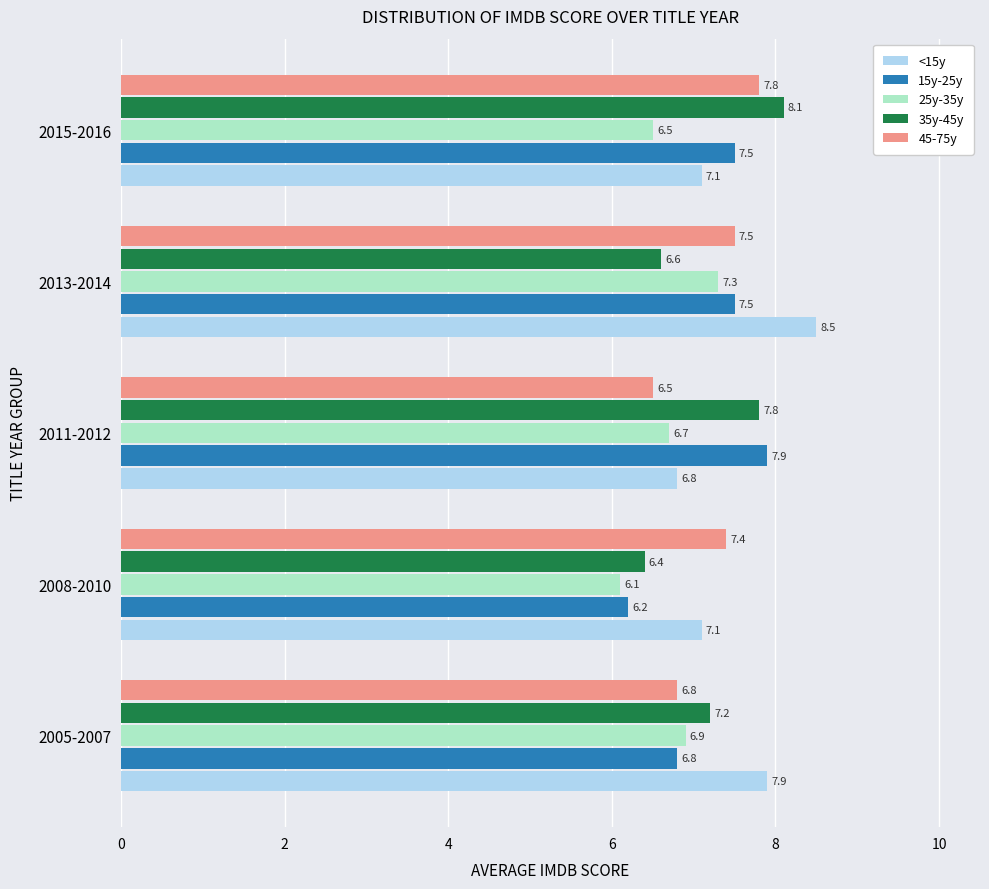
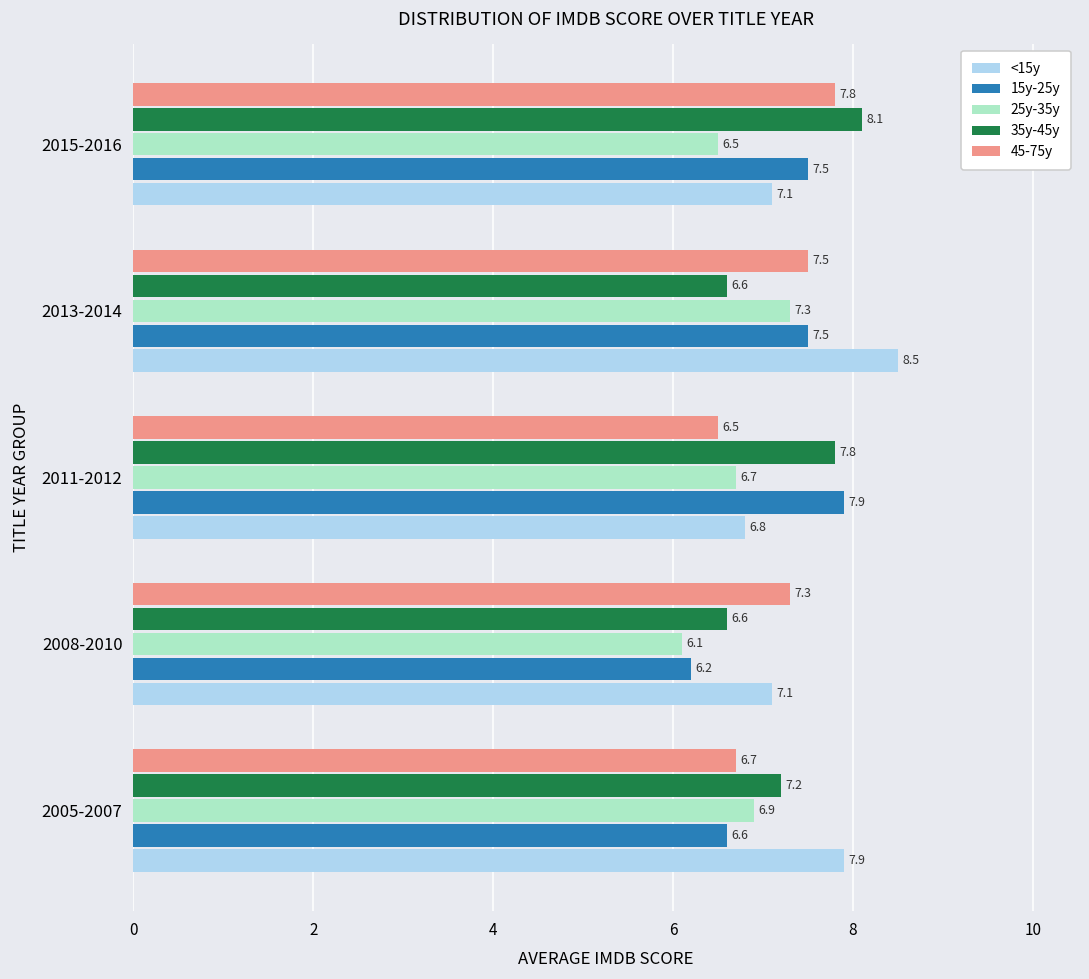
  {
    "15y-25y": {
      "2015-2016": 7.5,
      "2013-2014": 7.5,
      "2011-2012": 7.9,
      "2008-2010": 6.2,
-     "2005-2007": 6.8
+     "2005-2007": 6.6
    },
    "35y-45y": {
      "2015-2016": 8.1,
      "2013-2014": 6.6,
      "2011-2012": 7.8,
-     "2008-2010": 6.4,
+     "2008-2010": 6.6,
      "2005-2007": 7.2
    },
    "45-75y": {
      "2015-2016": 7.8,
      "2013-2014": 7.5,
      "2011-2012": 6.5,
-     "2008-2010": 7.4,
-     "2005-2007": 6.8
+     "2008-2010": 7.3,
+     "2005-2007": 6.7
    }
  }
